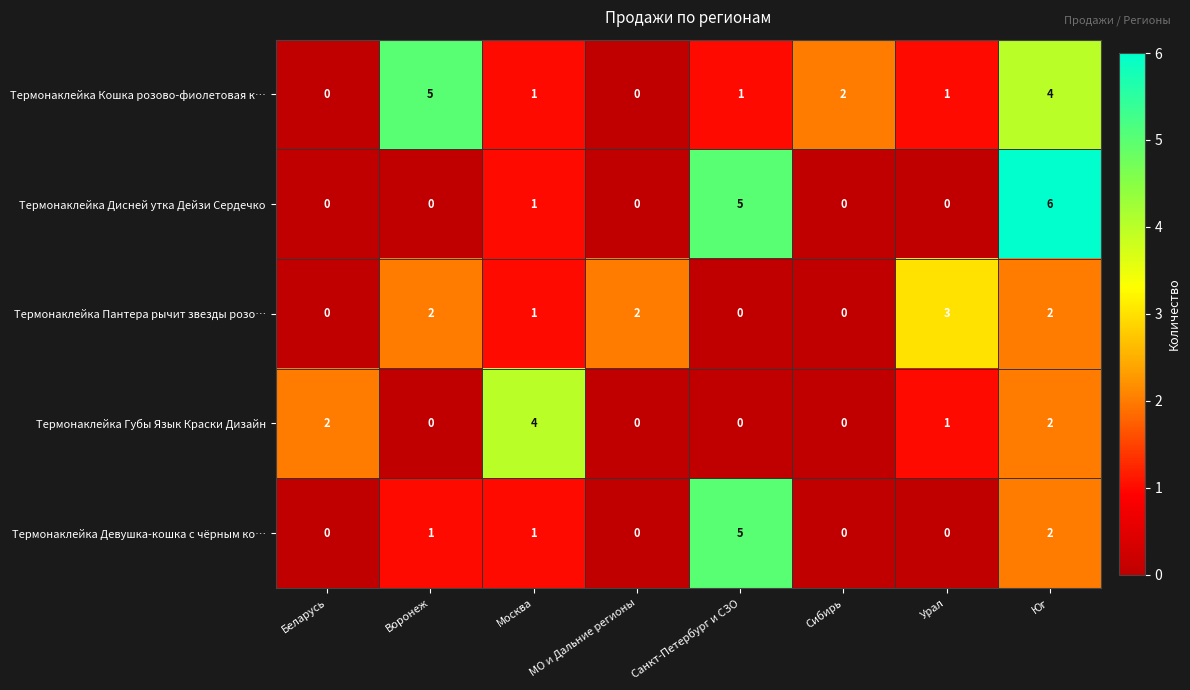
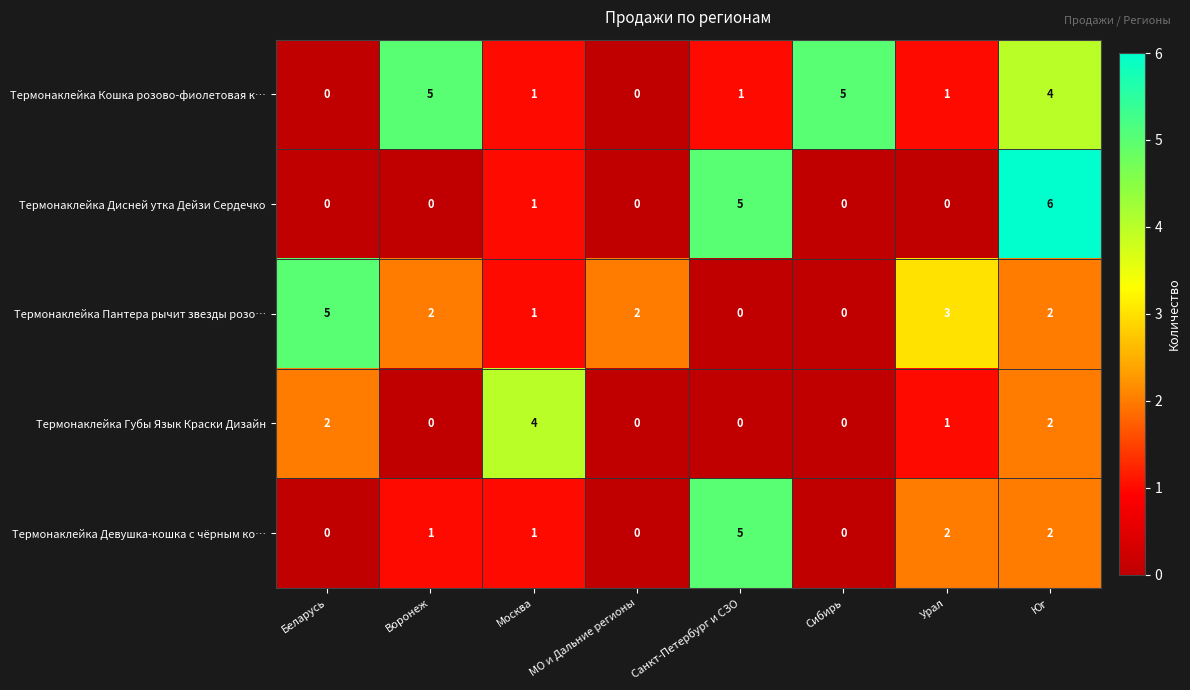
  {
    "Термонаклейка Кошка розово-фиолетовая к…": {
      "Беларусь": 0,
      "Воронеж": 5,
      "Москва": 1,
      "МО и Дальние регионы": 0,
      "Санкт-Петербург и СЗО": 1,
-     "Сибирь": 2,
+     "Сибирь": 5,
      "Урал": 1,
      "Юг": 4
    },
    "Термонаклейка Дисней утка Дейзи Сердечко": {
      "Беларусь": 0,
      "Воронеж": 0,
      "Москва": 1,
      "МО и Дальние регионы": 0,
      "Санкт-Петербург и СЗО": 5,
      "Сибирь": 0,
      "Урал": 0,
      "Юг": 6
    },
    "Термонаклейка Пантера рычит звезды розо…": {
-     "Беларусь": 0,
+     "Беларусь": 5,
      "Воронеж": 2,
      "Москва": 1,
      "МО и Дальние регионы": 2,
      "Санкт-Петербург и СЗО": 0,
      "Сибирь": 0,
      "Урал": 3,
      "Юг": 2
    },
    "Термонаклейка Губы Язык Краски Дизайн": {
      "Беларусь": 2,
      "Воронеж": 0,
      "Москва": 4,
      "МО и Дальние регионы": 0,
      "Санкт-Петербург и СЗО": 0,
      "Сибирь": 0,
      "Урал": 1,
      "Юг": 2
    },
    "Термонаклейка Девушка-кошка с чёрным ко…": {
      "Беларусь": 0,
      "Воронеж": 1,
      "Москва": 1,
      "МО и Дальние регионы": 0,
      "Санкт-Петербург и СЗО": 5,
      "Сибирь": 0,
-     "Урал": 0,
+     "Урал": 2,
      "Юг": 2
    }
  }
